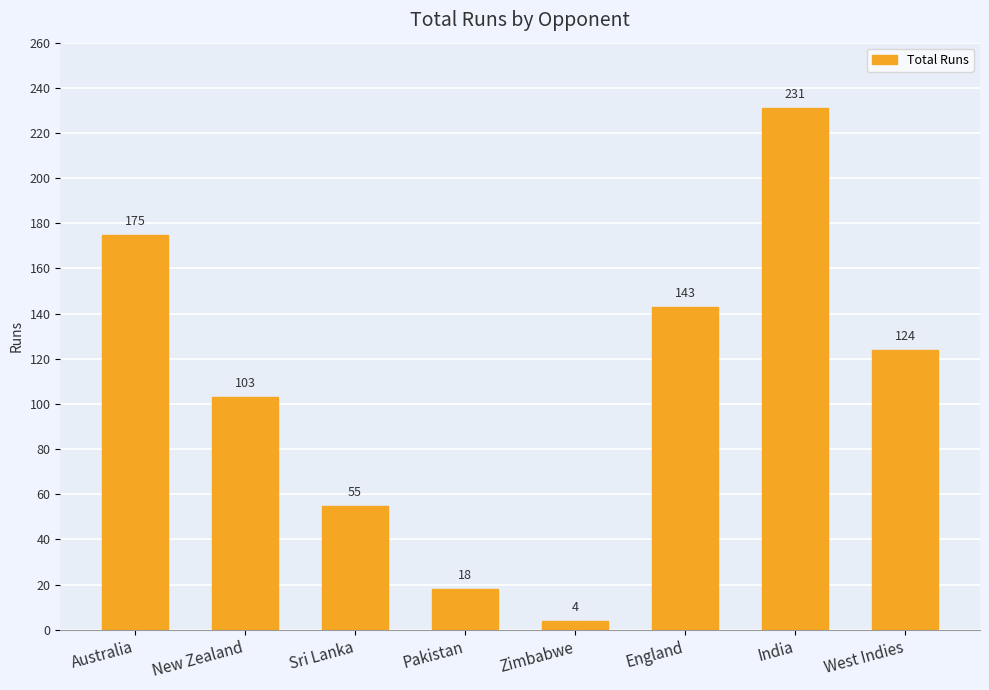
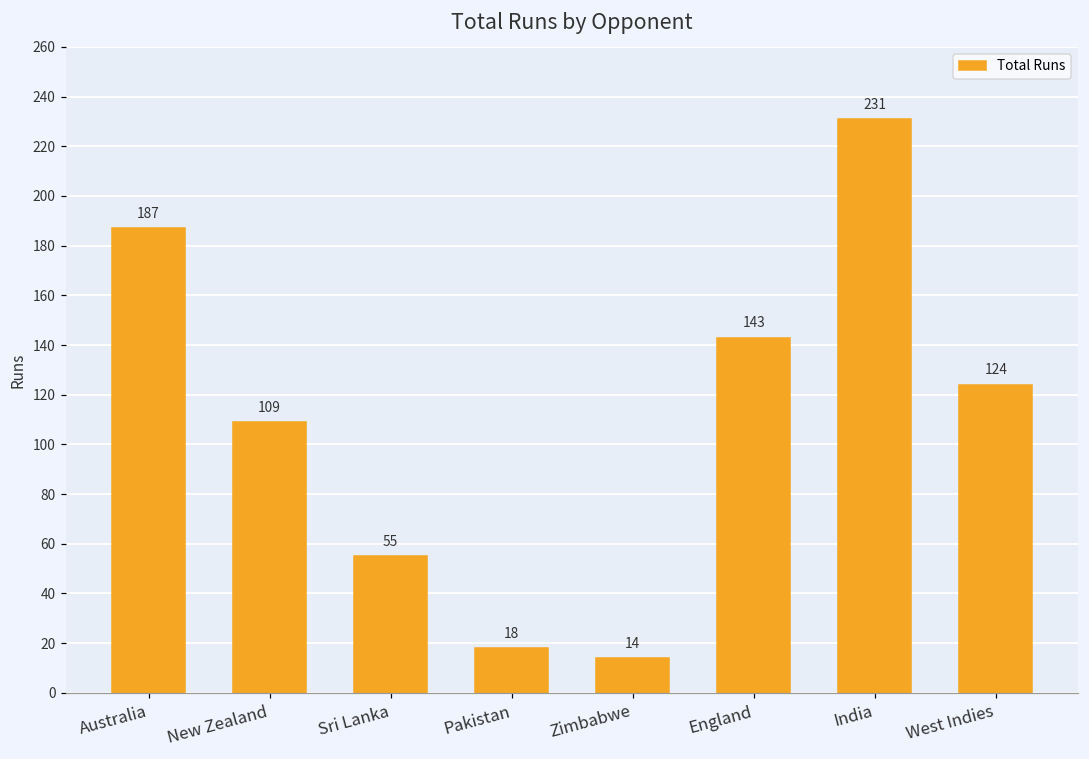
  {
-   "Australia": 175,
-   "New Zealand": 103,
+   "Australia": 187,
+   "New Zealand": 109,
    "Sri Lanka": 55,
    "Pakistan": 18,
-   "Zimbabwe": 4,
+   "Zimbabwe": 14,
    "England": 143,
    "India": 231,
    "West Indies": 124
  }
